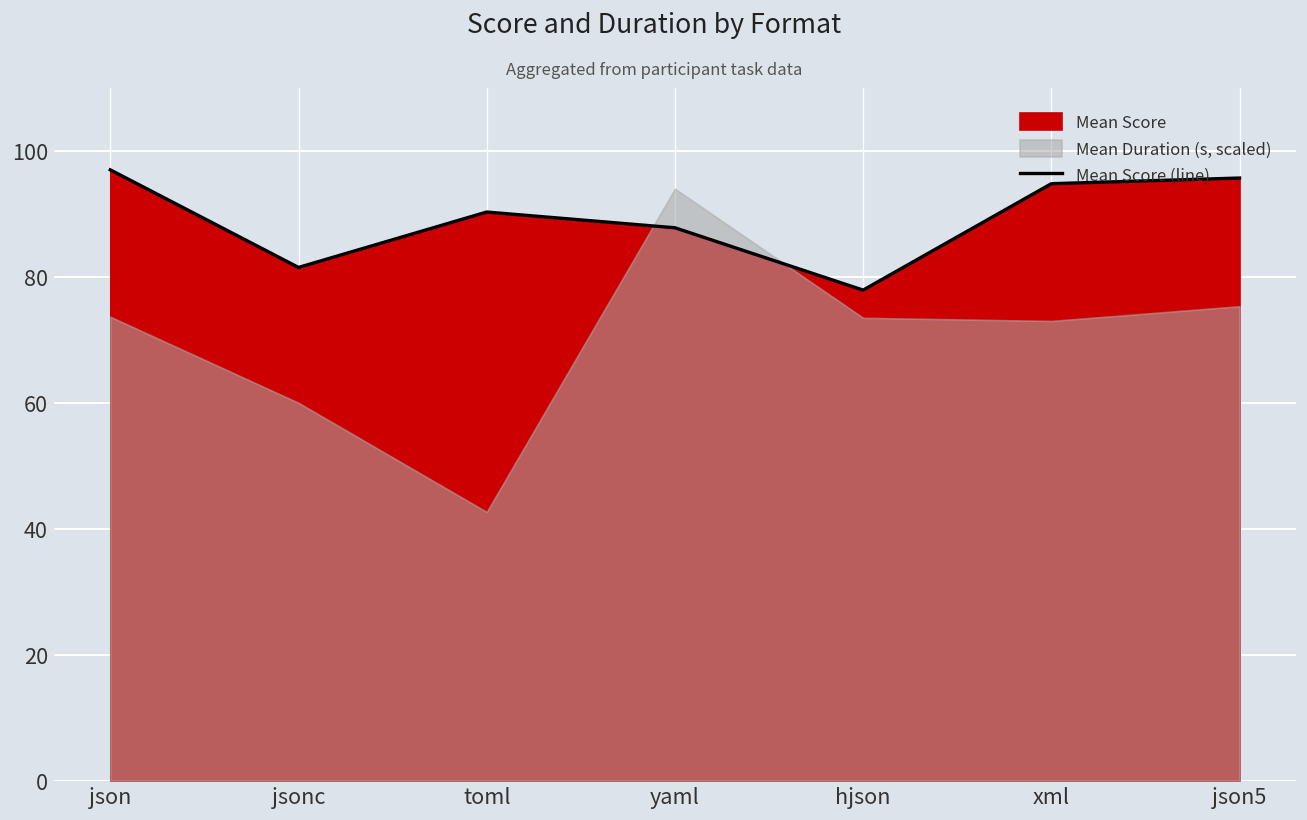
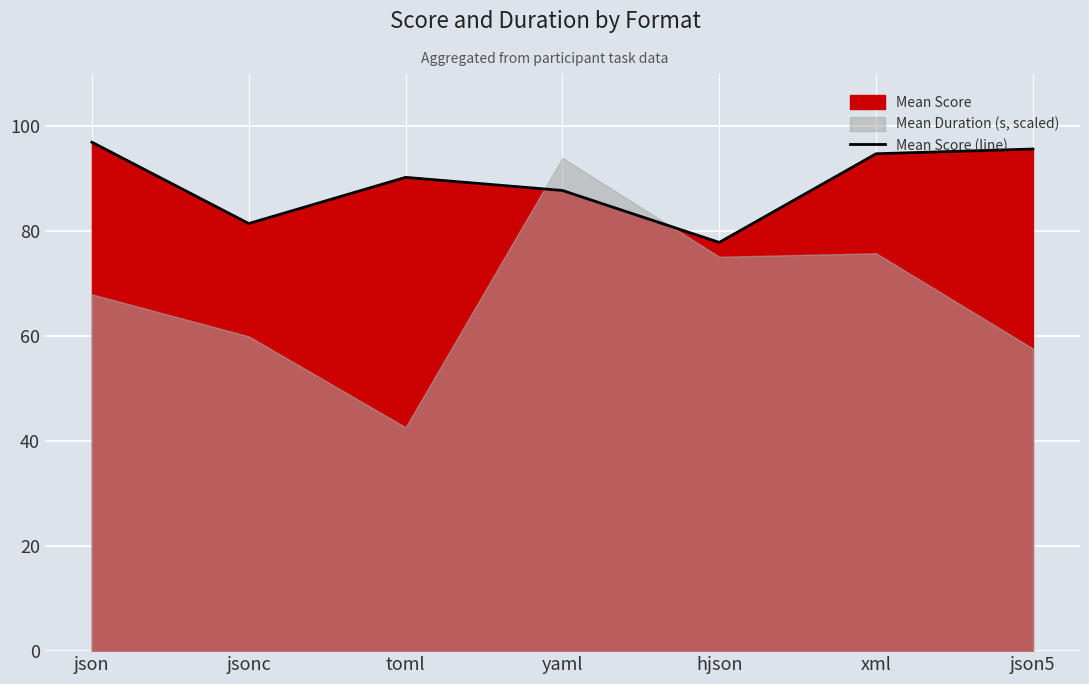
  {
    "Mean Score": {
      "json": 97,
      "jsonc": 82,
      "toml": 90,
      "yaml": 88,
      "hjson": 78,
      "xml": 95,
      "json5": 96
    },
    "Mean Duration (s, scaled)": {
-     "json": 74,
+     "json": 68,
      "jsonc": 60,
      "toml": 43,
      "yaml": 94,
-     "hjson": 74,
-     "xml": 73,
-     "json5": 75
+     "hjson": 75,
+     "xml": 76,
+     "json5": 58
    }
  }
